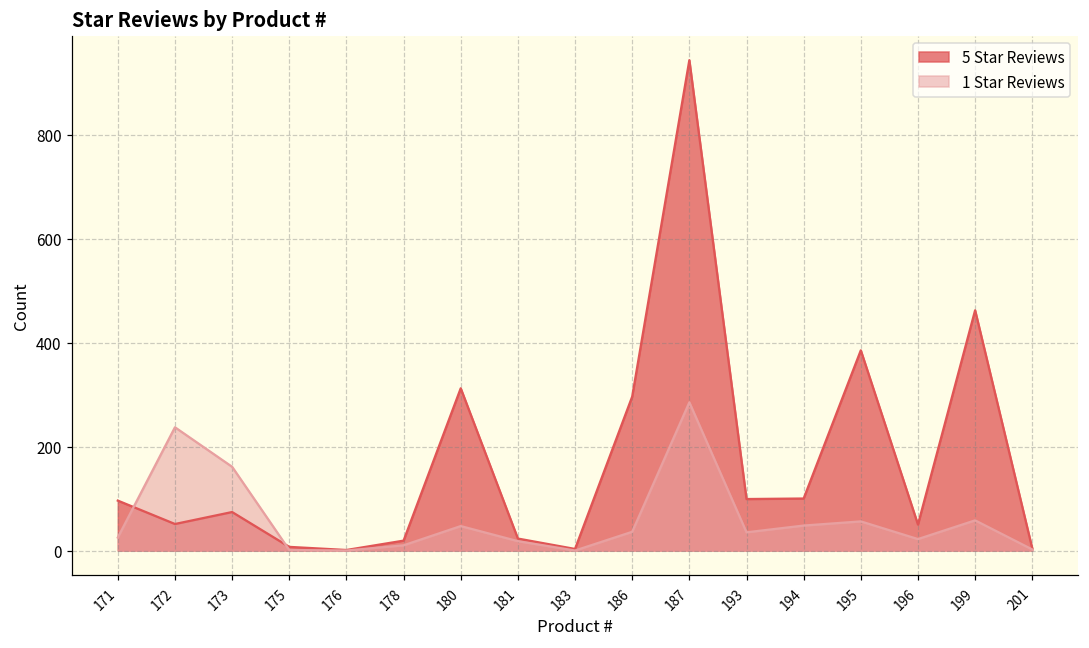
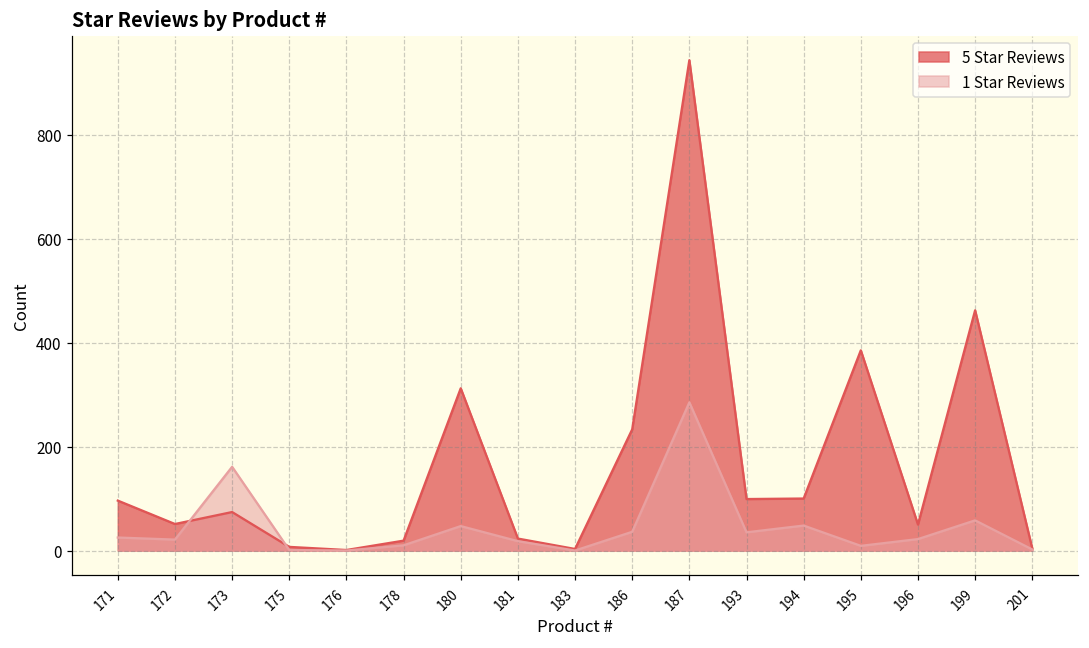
  {
    "5 Star Reviews": {
      "171": 100,
      "172": 50,
      "173": 70,
      "175": 10,
      "178": 20,
      "180": 310,
-     "186": 300,
+     "186": 230,
      "187": 940,
      "193": 100,
      "194": 100,
      "195": 390,
      "196": 50,
      "199": 460
    },
    "1 Star Reviews": {
      "171": 30,
-     "172": 240,
+     "172": 20,
      "173": 160,
      "175": 0,
      "178": 10,
      "180": 50,
      "186": 40,
      "187": 290,
      "193": 40,
      "194": 50,
-     "195": 60,
+     "195": 10,
      "196": 20,
      "199": 60
    }
  }
